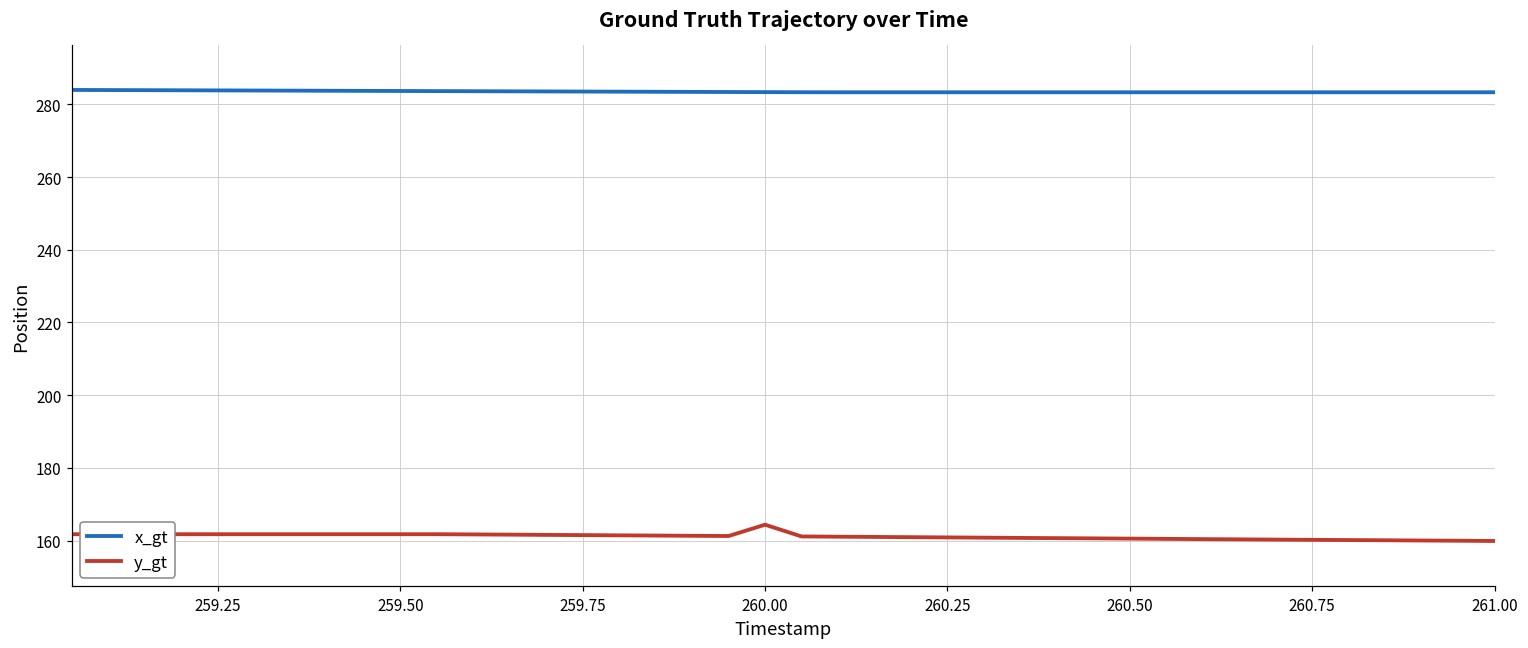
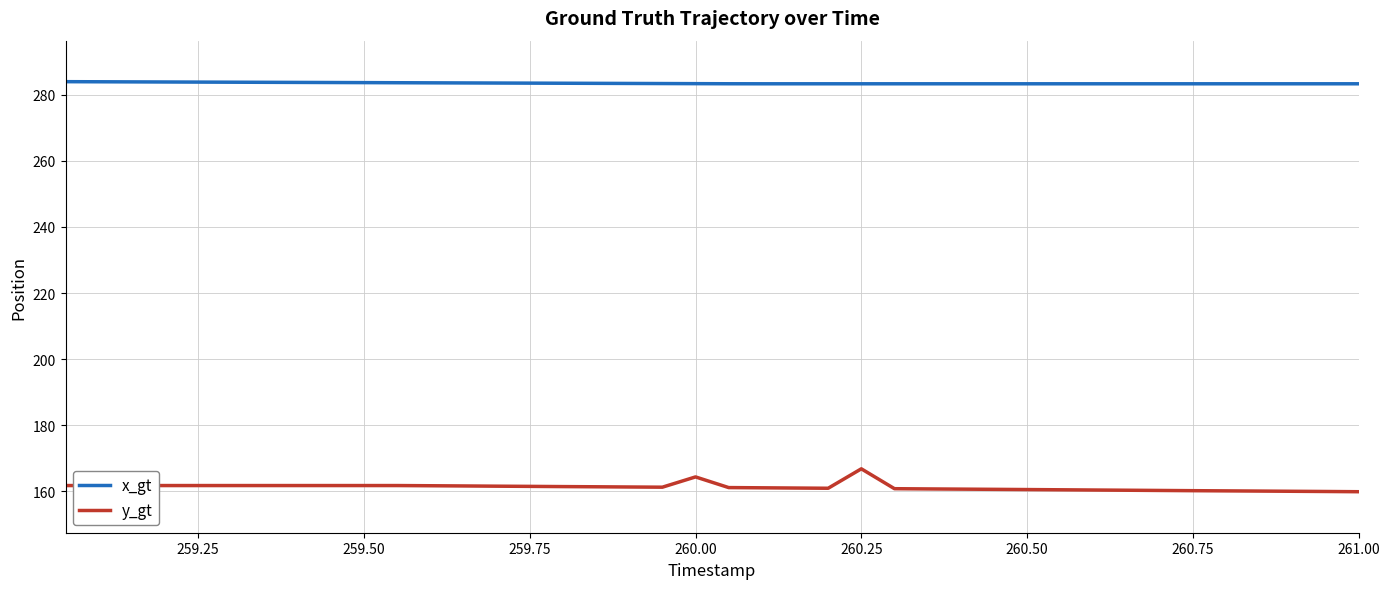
  {
    "x_gt": {
      "259.25": 284,
      "259.50": 284,
      "259.75": 284,
      "260.00": 283,
      "260.25": 283,
      "260.50": 283,
      "260.75": 283,
      "261.00": 283
    },
    "y_gt": {
      "259.25": 162,
      "259.50": 162,
      "259.75": 161,
      "260.00": 164,
-     "260.25": 161,
+     "260.25": 167,
      "260.50": 161,
      "260.75": 160,
      "261.00": 160
    }
  }
